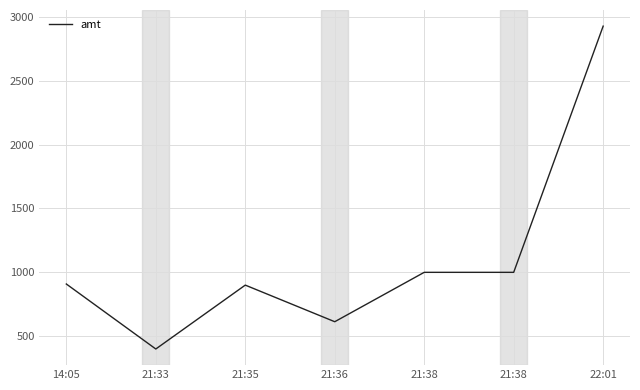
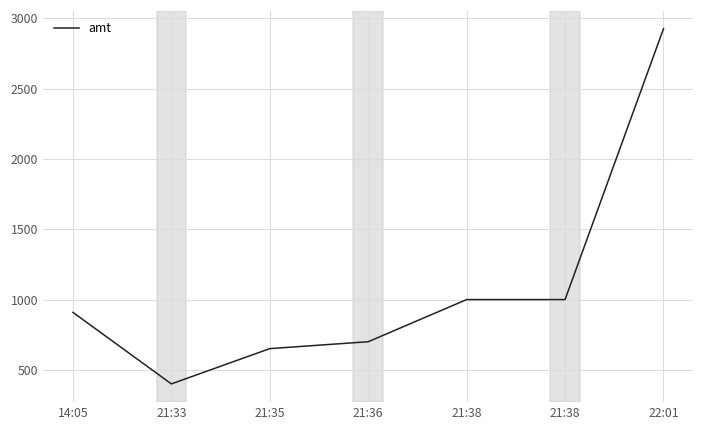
  {
    "14:05": 910,
    "21:33": 400,
-   "21:35": 900,
-   "21:36": 610,
+   "21:35": 650,
+   "21:36": 700,
    "22:01": 2930
  }
